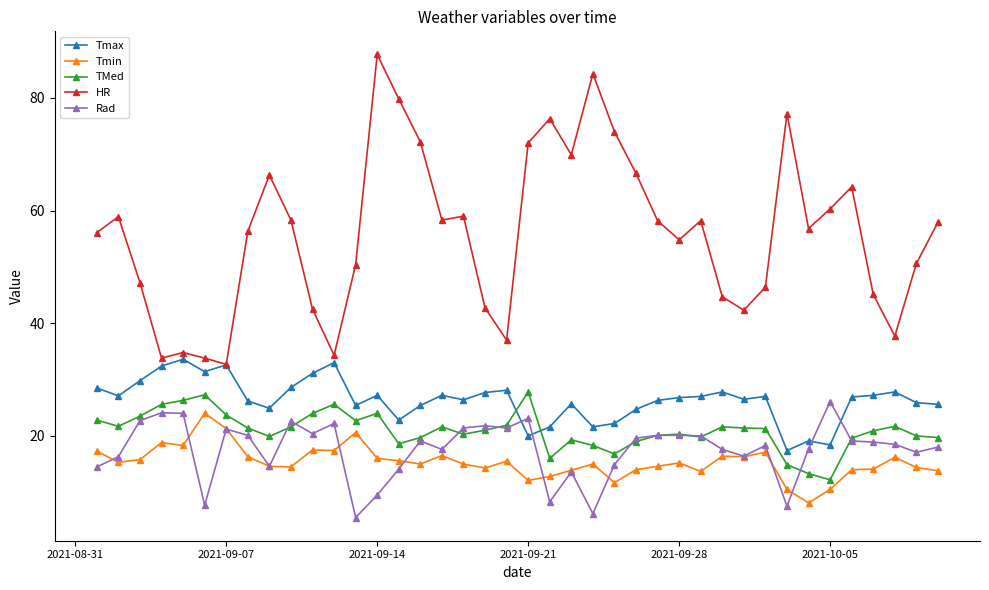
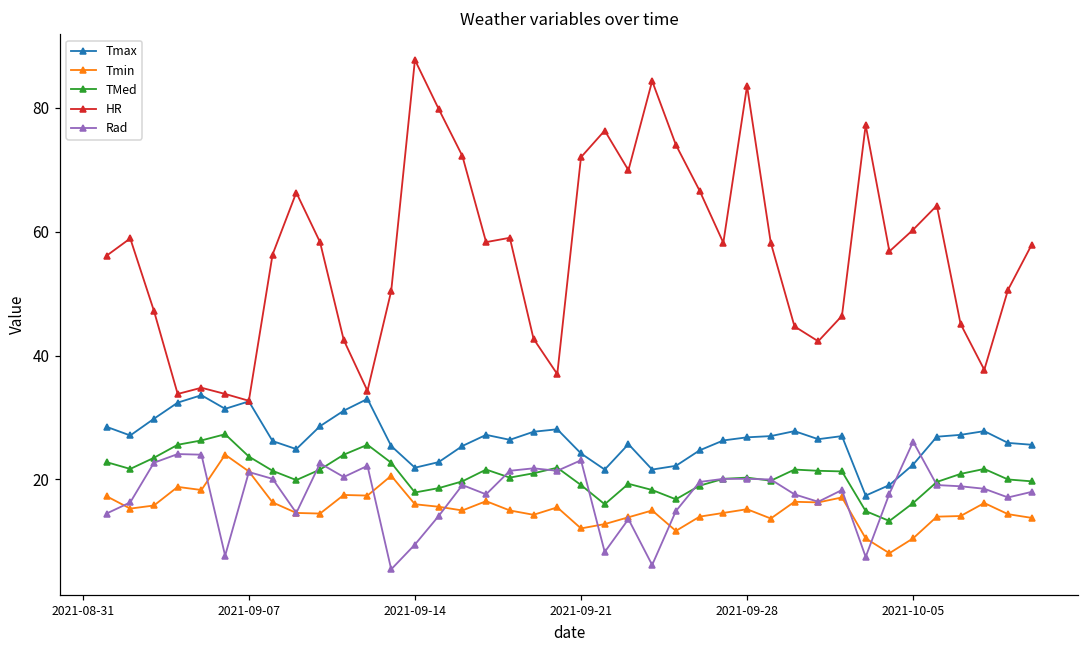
  {
    "Tmax": {
-     "2021-09-14": 27,
-     "2021-09-21": 20,
+     "2021-09-14": 22,
+     "2021-09-21": 24,
      "2021-09-28": 27,
-     "2021-10-05": 18
+     "2021-10-05": 22
    },
    "Tmin": {
      "2021-09-14": 16,
      "2021-09-21": 12,
      "2021-09-28": 15,
      "2021-10-05": 11
    },
    "TMed": {
      "2021-09-07": 24,
-     "2021-09-14": 24,
-     "2021-09-21": 28,
-     "2021-10-05": 12
+     "2021-09-14": 18,
+     "2021-09-21": 19,
+     "2021-10-05": 16
    },
    "HR": {
      "2021-09-14": 88,
      "2021-09-21": 72,
-     "2021-09-28": 55,
+     "2021-09-28": 84,
      "2021-10-05": 60
    },
    "Rad": {
      "2021-09-14": 10,
      "2021-09-21": 23,
      "2021-10-05": 26
    }
  }
